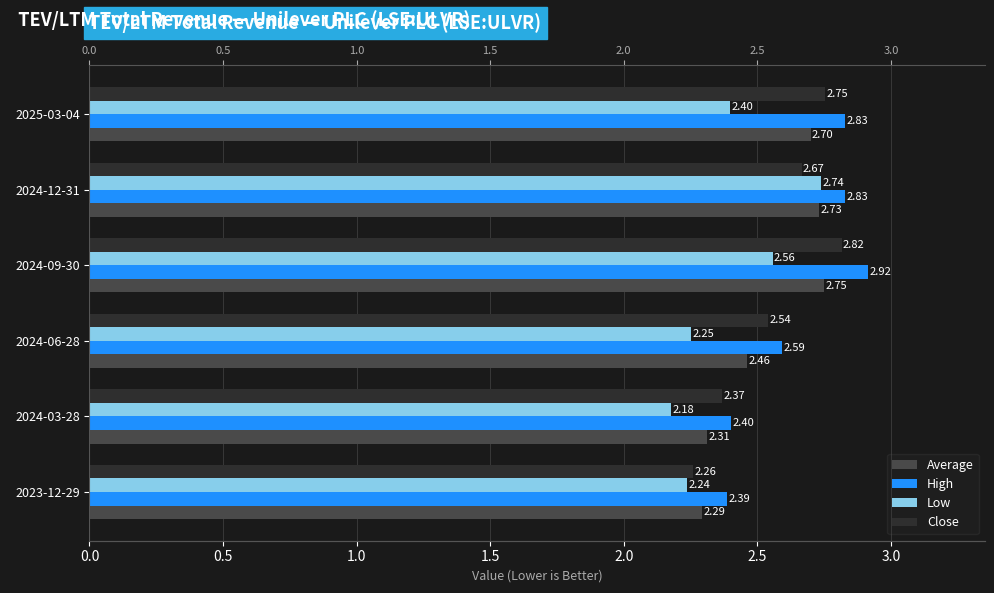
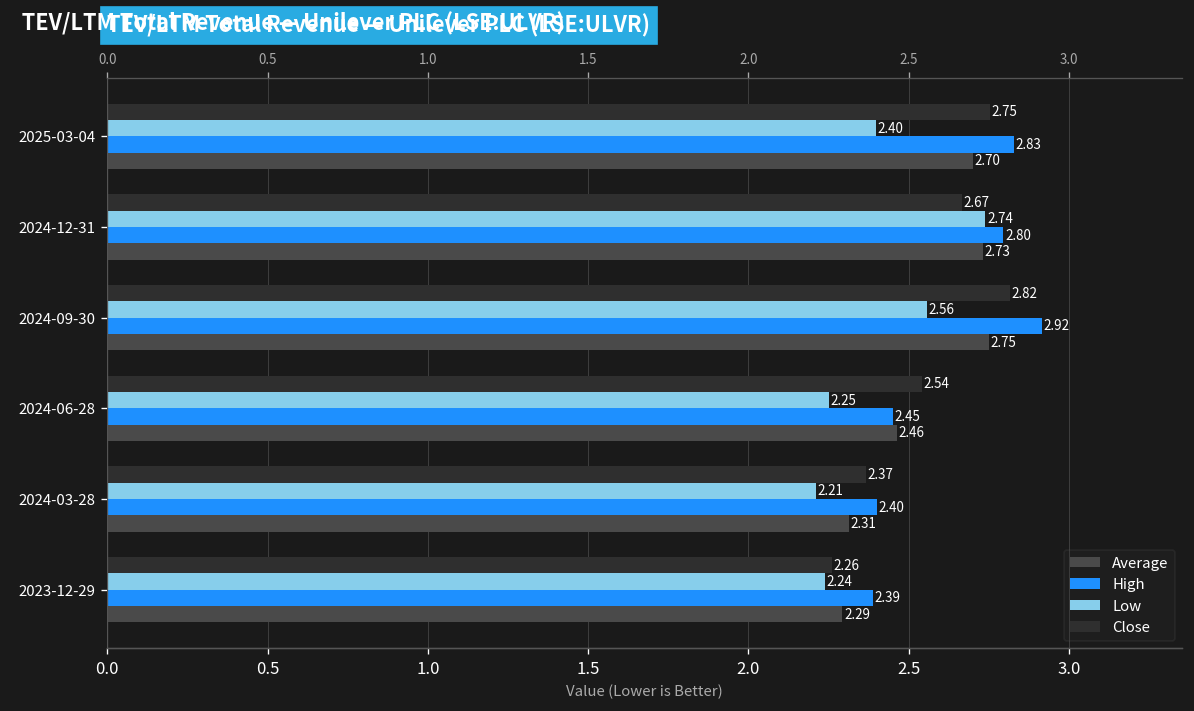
  {
    "High": {
      "2025-03-04": 2.83,
-     "2024-12-31": 2.83,
+     "2024-12-31": 2.80,
      "2024-09-30": 2.92,
-     "2024-06-28": 2.59,
+     "2024-06-28": 2.45,
      "2024-03-28": 2.40,
      "2023-12-29": 2.39
    },
    "Low": {
      "2025-03-04": 2.40,
      "2024-12-31": 2.74,
      "2024-09-30": 2.56,
      "2024-06-28": 2.25,
-     "2024-03-28": 2.18,
+     "2024-03-28": 2.21,
      "2023-12-29": 2.24
    }
  }
